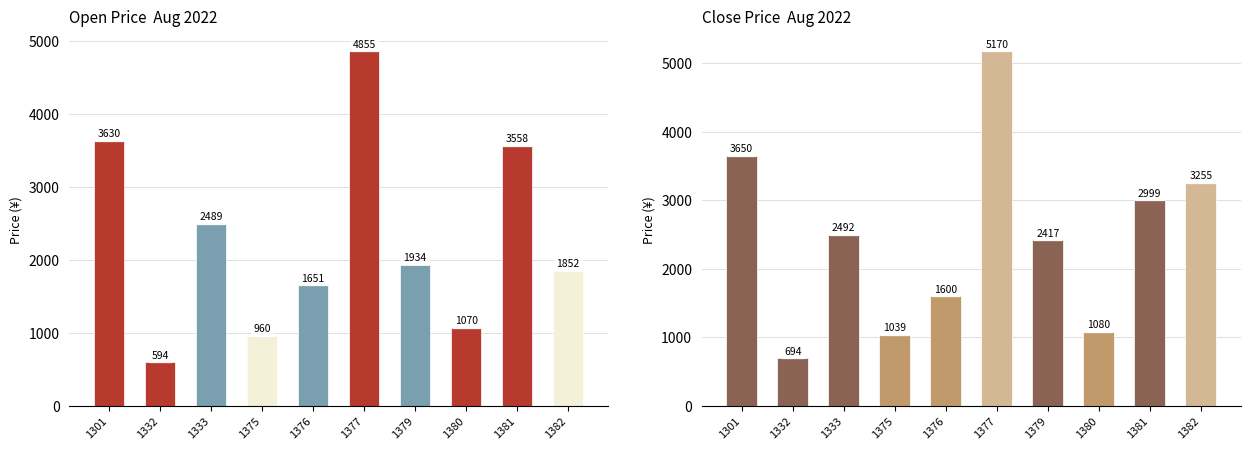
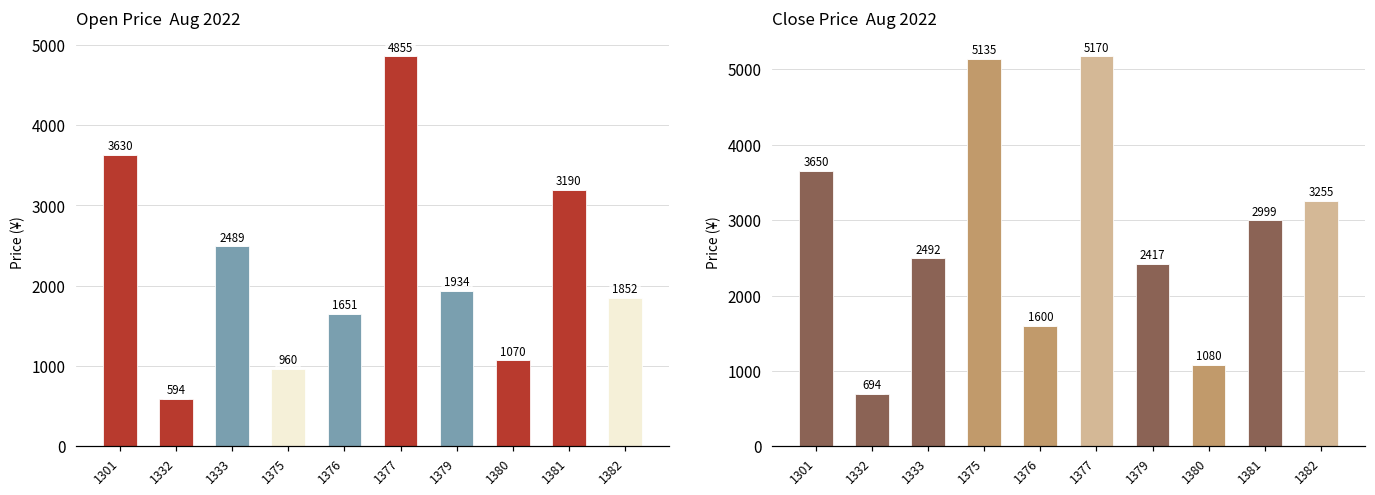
  {
    "Open Price Aug 2022": {
-     "1381": 3558
+     "1381": 3190
    },
    "Close Price Aug 2022": {
-     "1375": 1039
+     "1375": 5135
    }
  }
